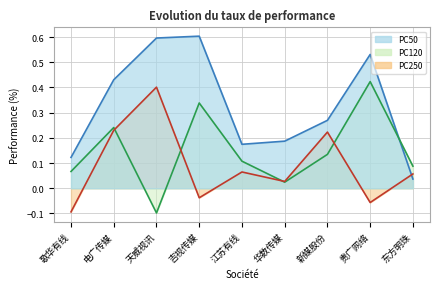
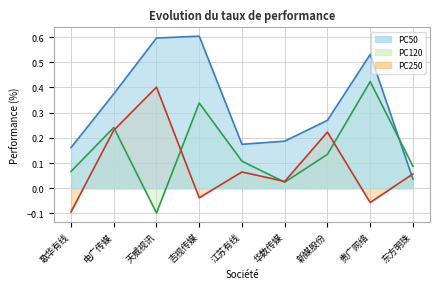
  {
    "PC50": {
-     "歌华有线": 0.12,
-     "电广传媒": 0.43,
+     "歌华有线": 0.16,
+     "电广传媒": 0.37,
      "天威视讯": 0.60,
      "吉视传媒": 0.60,
      "江苏有线": 0.17,
      "华数传媒": 0.19,
      "新媒股份": 0.27,
      "贵广网络": 0.53,
      "东方明珠": 0.04
    }
  }
